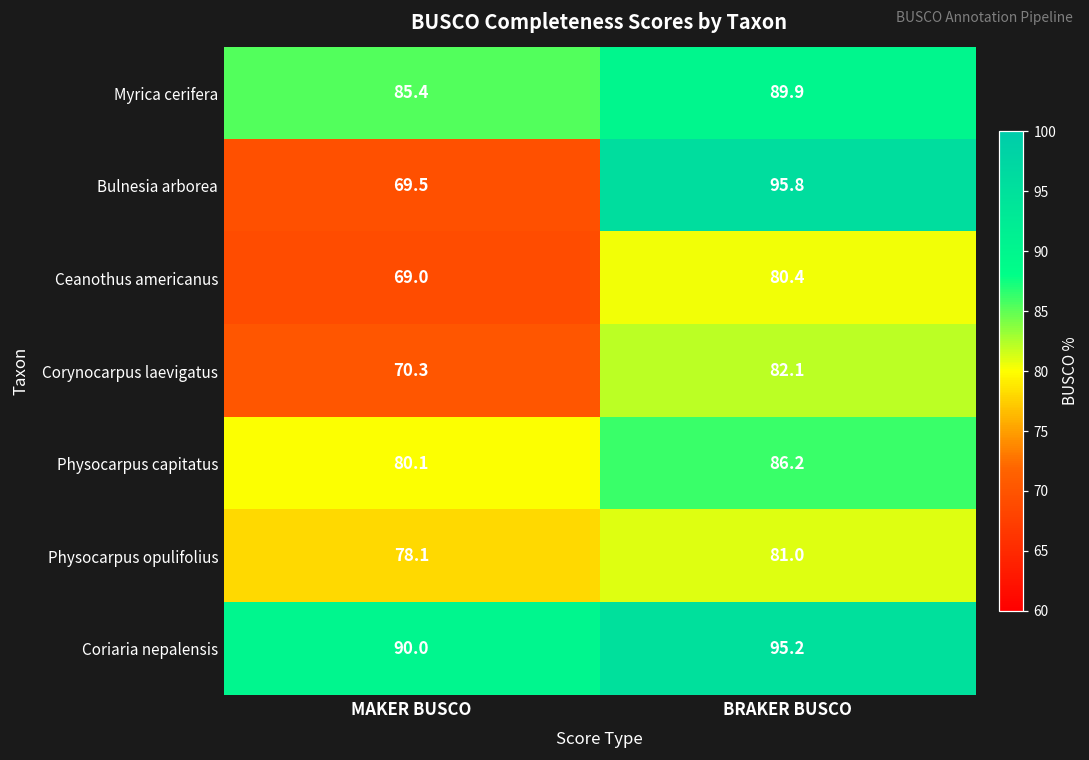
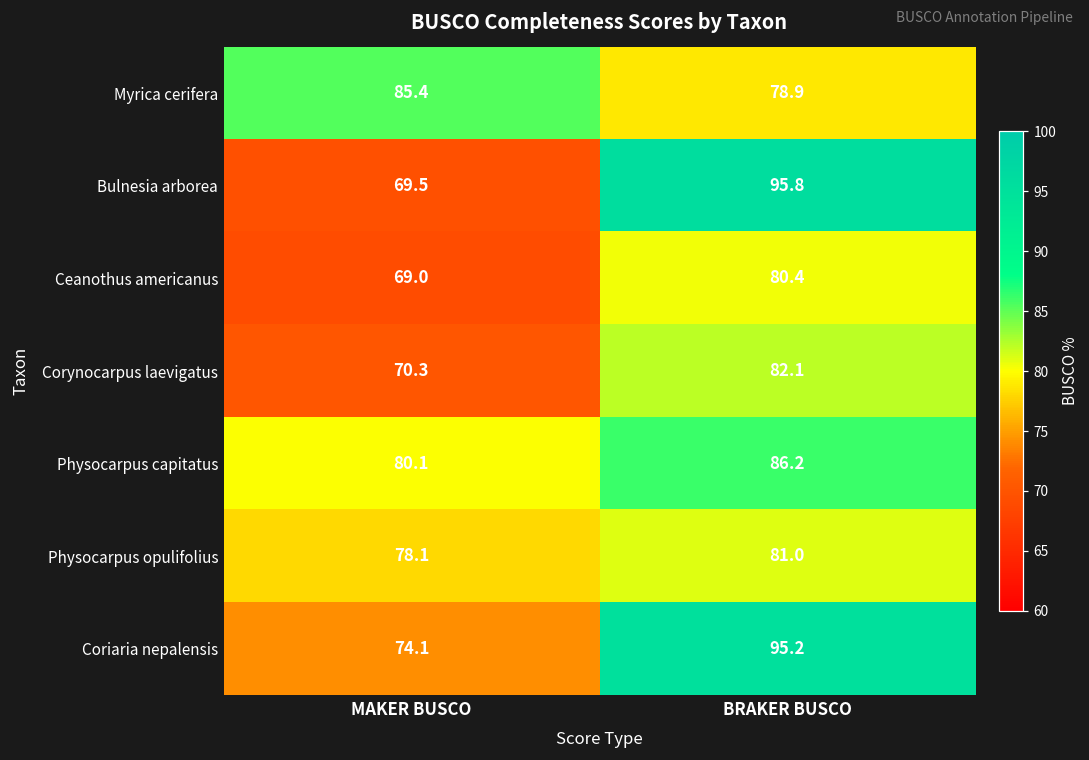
  {
    "Myrica cerifera": {
      "MAKER BUSCO": 85.4,
-     "BRAKER BUSCO": 89.9
+     "BRAKER BUSCO": 78.9
    },
    "Bulnesia arborea": {
      "MAKER BUSCO": 69.5,
      "BRAKER BUSCO": 95.8
    },
    "Ceanothus americanus": {
      "MAKER BUSCO": 69.0,
      "BRAKER BUSCO": 80.4
    },
    "Corynocarpus laevigatus": {
      "MAKER BUSCO": 70.3,
      "BRAKER BUSCO": 82.1
    },
    "Physocarpus capitatus": {
      "MAKER BUSCO": 80.1,
      "BRAKER BUSCO": 86.2
    },
    "Physocarpus opulifolius": {
      "MAKER BUSCO": 78.1,
      "BRAKER BUSCO": 81.0
    },
    "Coriaria nepalensis": {
-     "MAKER BUSCO": 90.0,
+     "MAKER BUSCO": 74.1,
      "BRAKER BUSCO": 95.2
    }
  }
